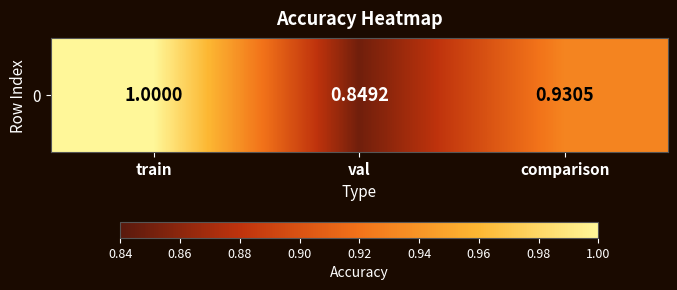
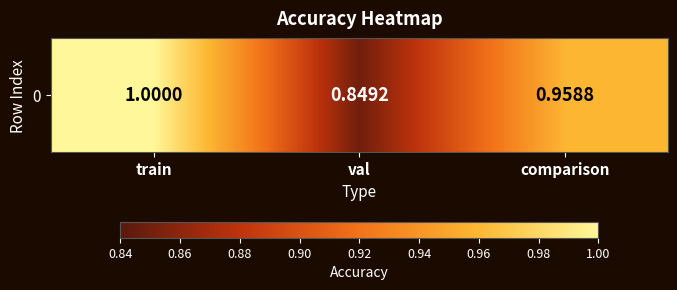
  {
    "0": {
      "train": 1.0000,
      "val": 0.8492,
-     "comparison": 0.9305
+     "comparison": 0.9588
    }
  }
